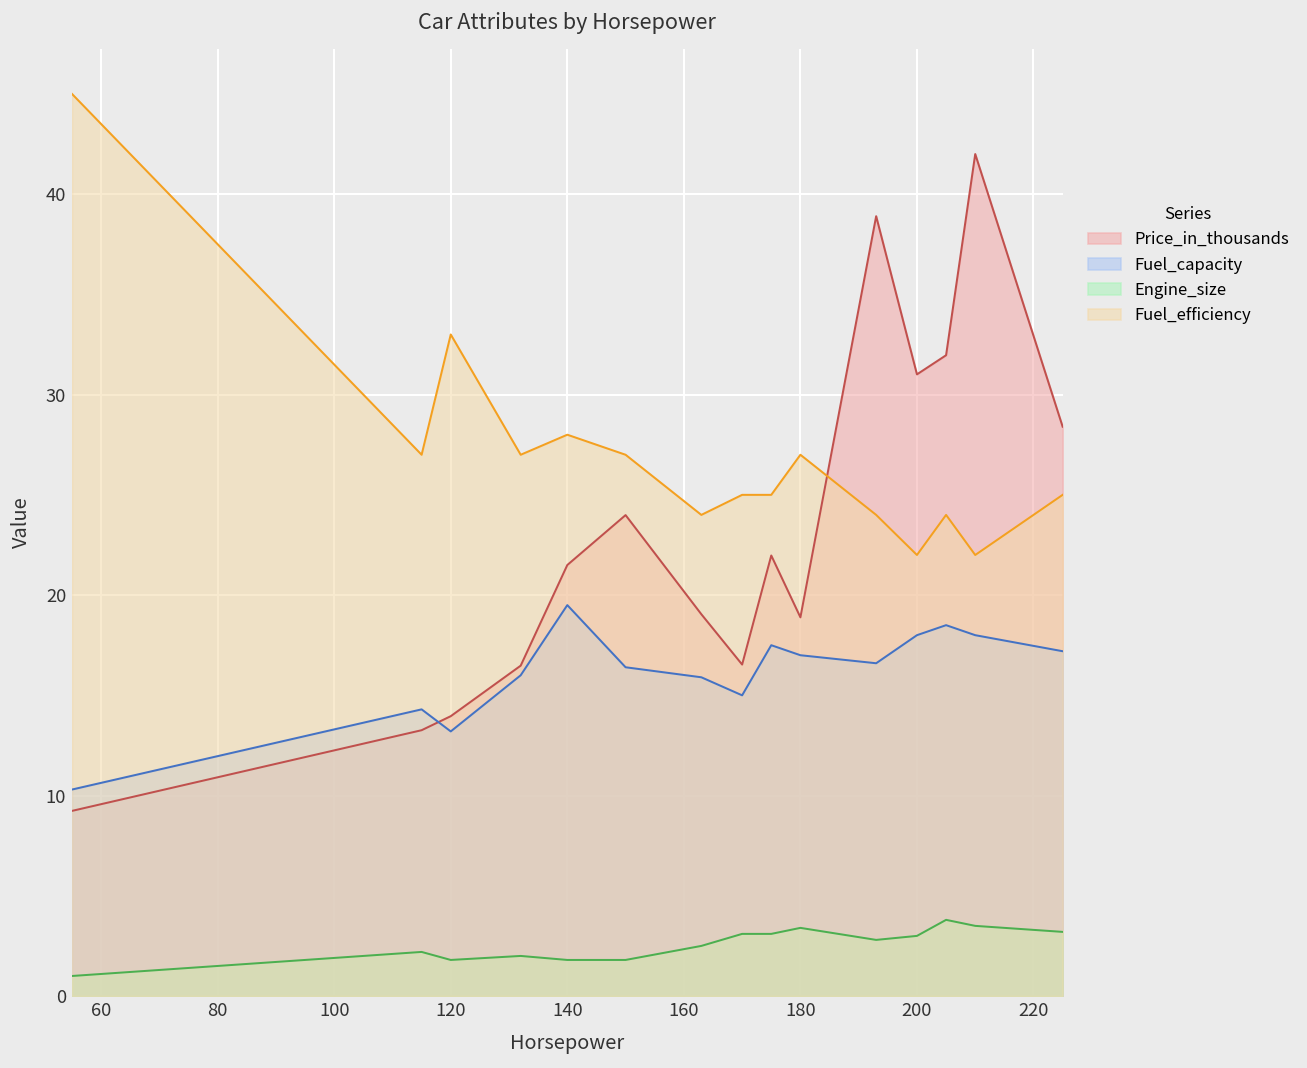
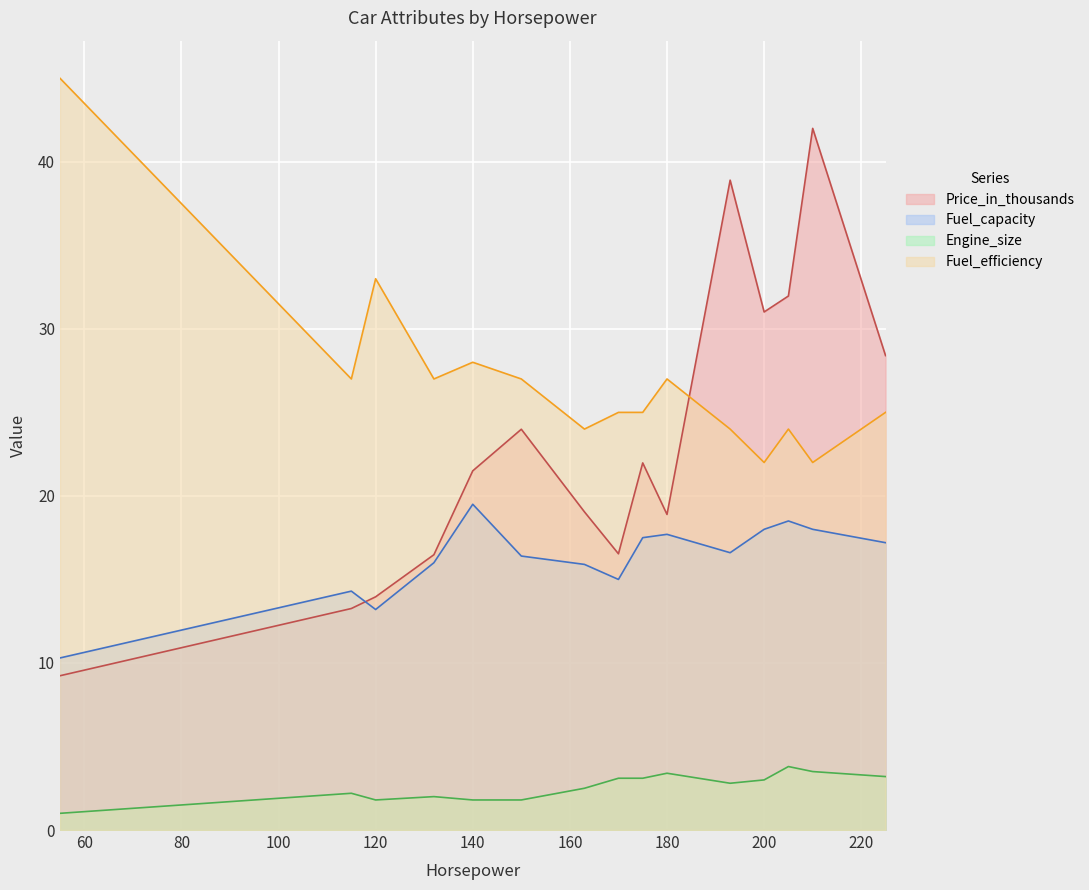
  {
    "Fuel_capacity": {
      "120": 13.2,
      "140": 19.5,
-     "180": 17.0,
+     "180": 17.7,
      "200": 18.0
    },
    "Engine_size": {
      "120": 1.8,
      "140": 1.8,
      "180": 3.4,
      "200": 3.0
    }
  }
